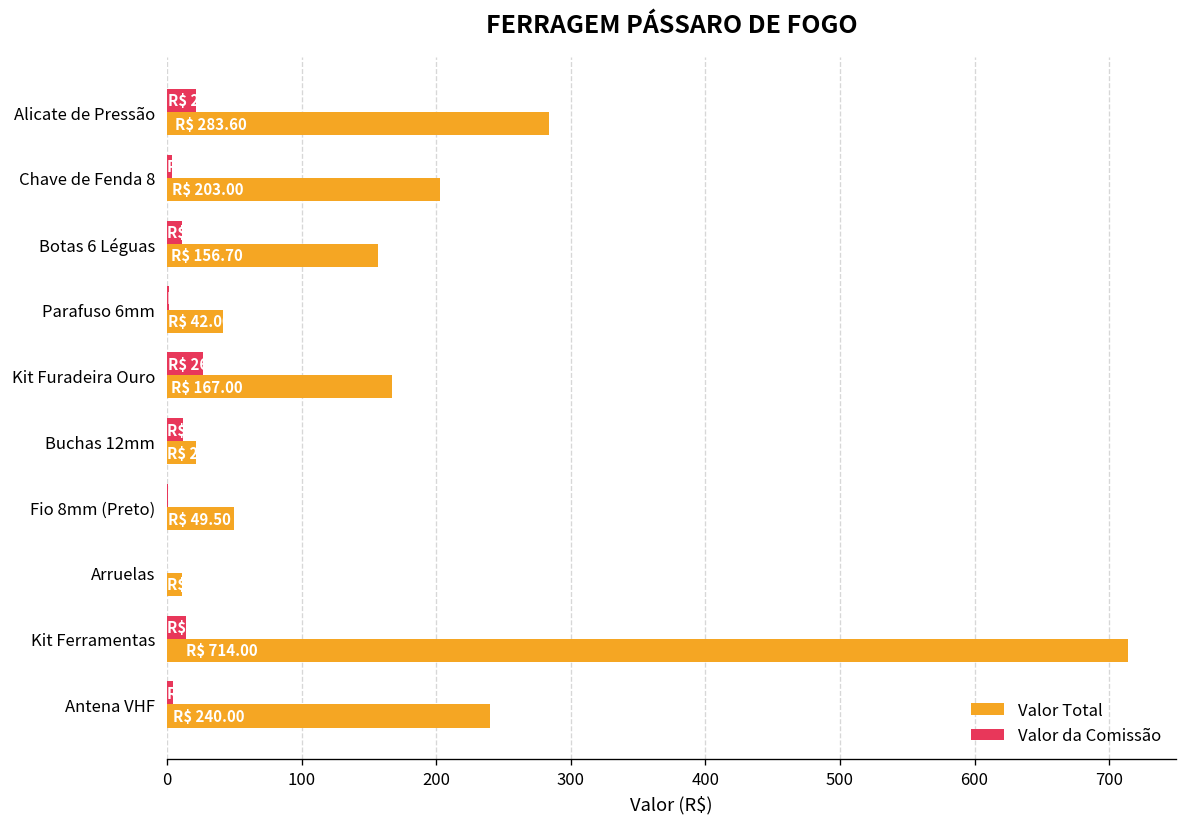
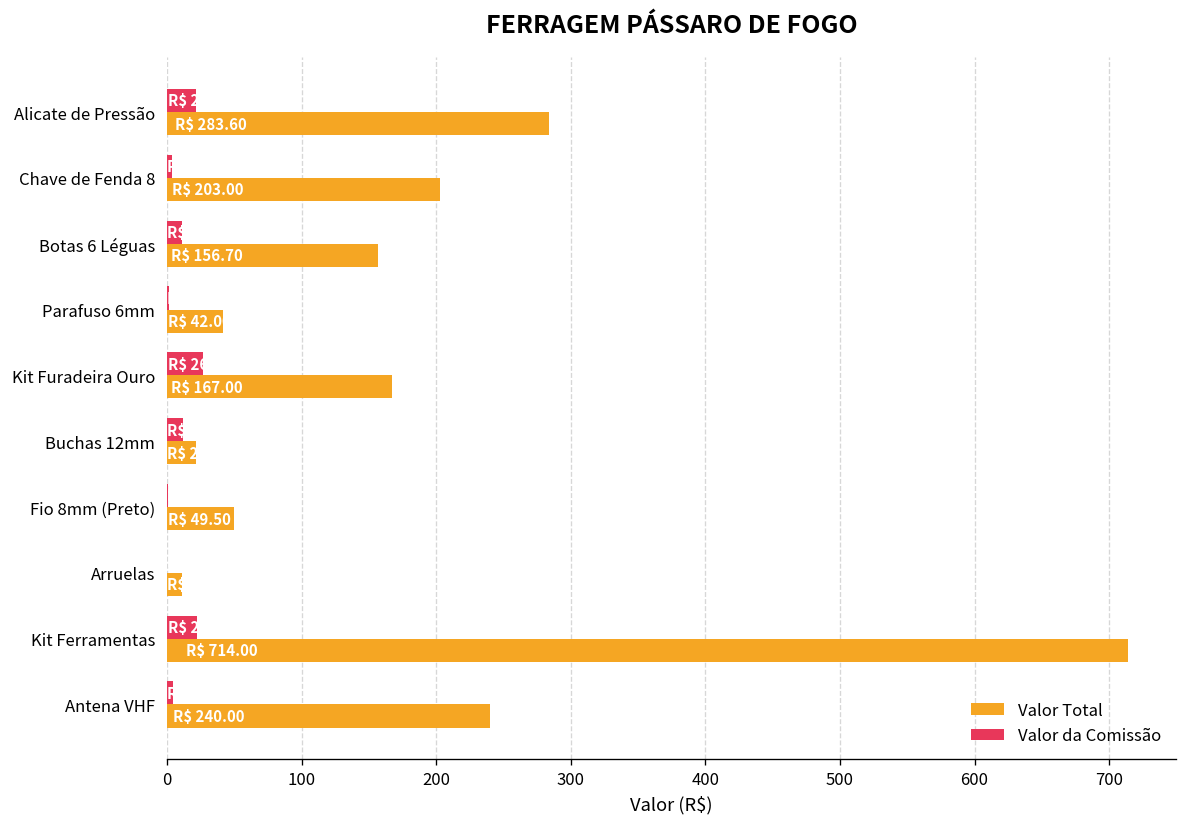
  {
    "Valor Total": {
      "Alicate de Pressão": 283.60,
      "Chave de Fenda 8": 203.00,
      "Botas 6 Léguas": 156.70,
      "Parafuso 6mm": 42.00,
      "Kit Furadeira Ouro": 167.00,
      "Fio 8mm (Preto)": 49.50,
      "Kit Ferramentas": 714.00,
      "Antena VHF": 240.00
    },
    "Valor da Comissão": {
      "Alicate de Pressão": 22,
      "Chave de Fenda 8": 4,
      "Botas 6 Léguas": 11,
      "Kit Furadeira Ouro": 26,
      "Buchas 12mm": 12,
-     "Kit Ferramentas": 14,
+     "Kit Ferramentas": 22,
      "Antena VHF": 5
    }
  }
